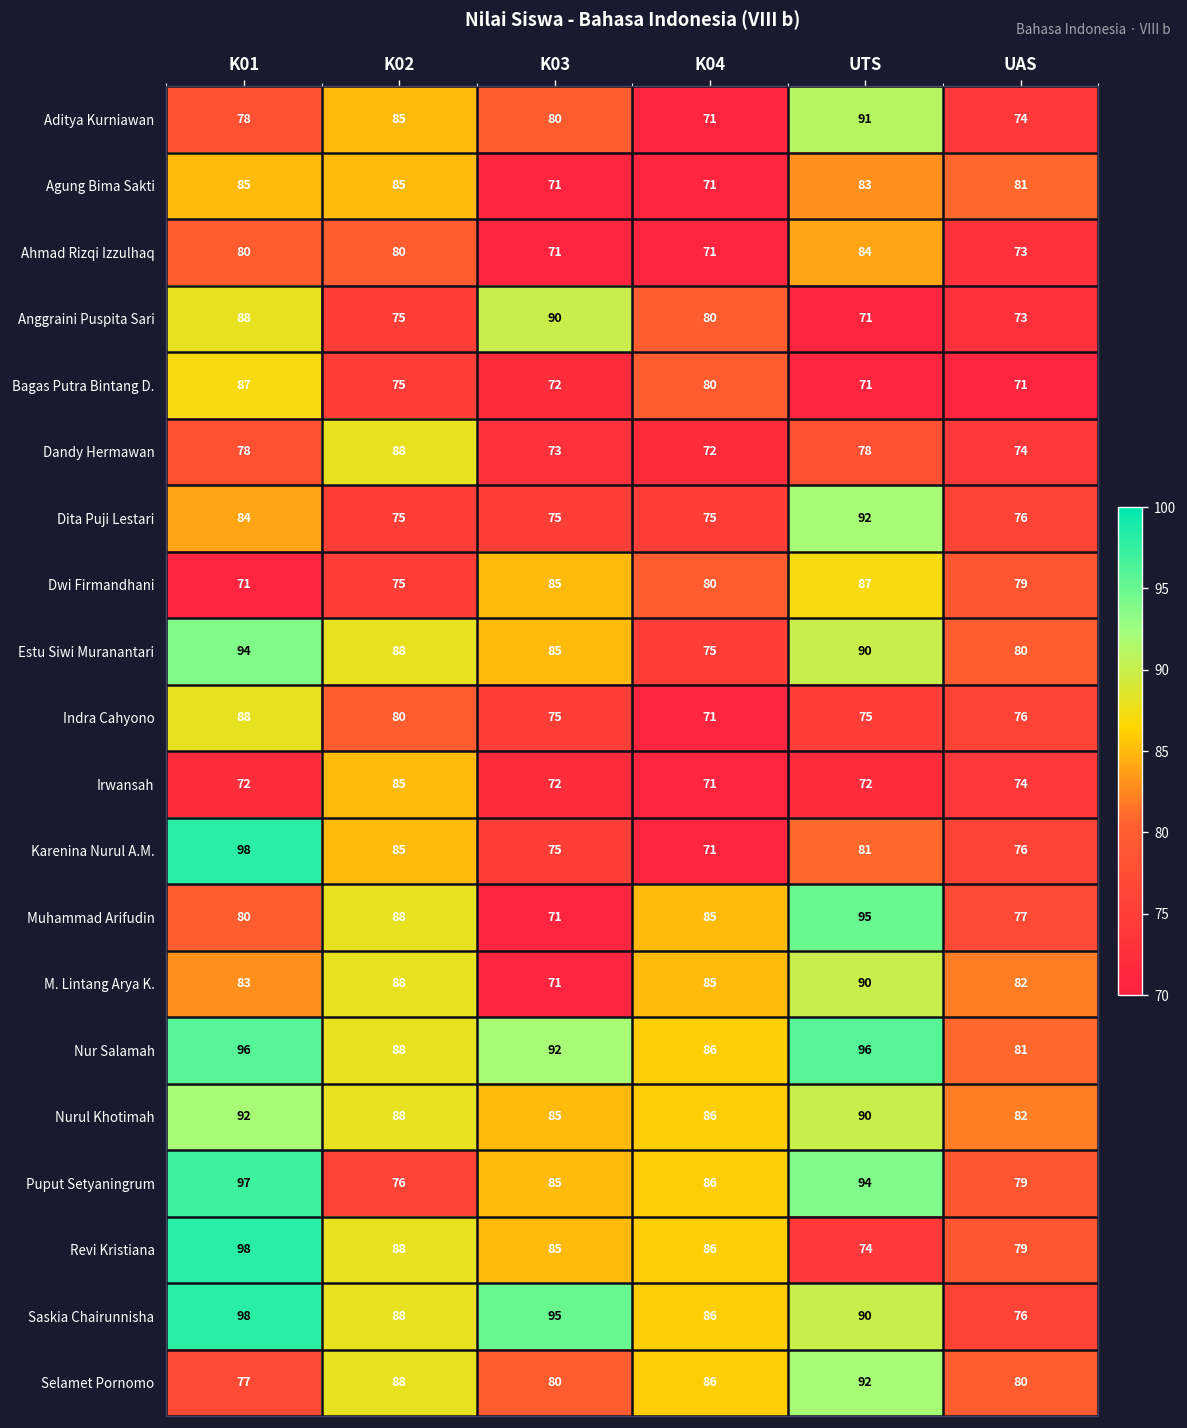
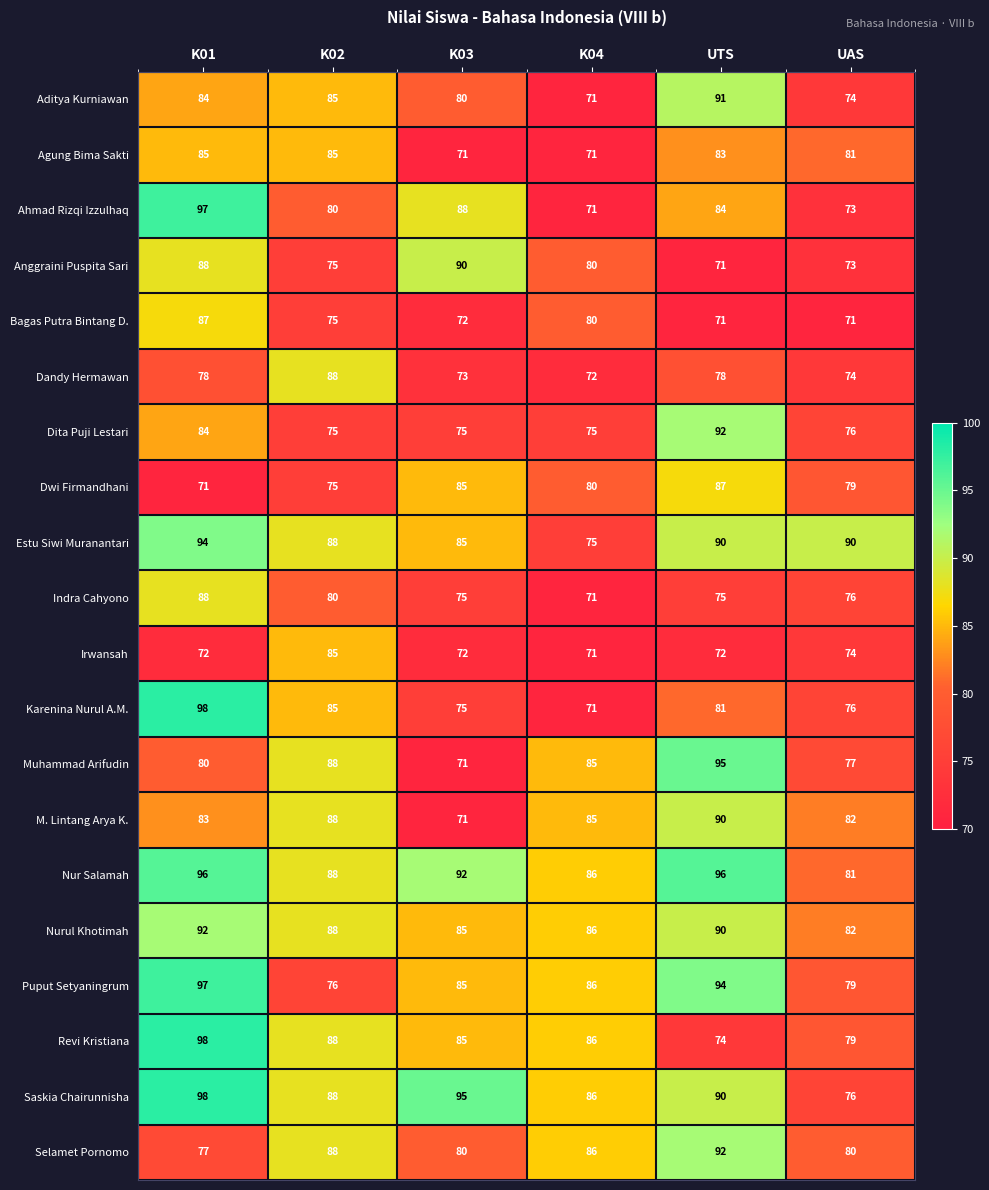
  {
    "Aditya Kurniawan": {
-     "K01": 78,
+     "K01": 84,
      "K02": 85,
      "K03": 80,
      "K04": 71,
      "UTS": 91,
      "UAS": 74
    },
    "Agung Bima Sakti": {
      "K01": 85,
      "K02": 85,
      "K03": 71,
      "K04": 71,
      "UTS": 83,
      "UAS": 81
    },
    "Ahmad Rizqi Izzulhaq": {
-     "K01": 80,
+     "K01": 97,
      "K02": 80,
-     "K03": 71,
+     "K03": 88,
      "K04": 71,
      "UTS": 84,
      "UAS": 73
    },
    "Anggraini Puspita Sari": {
      "K01": 88,
      "K02": 75,
      "K03": 90,
      "K04": 80,
      "UTS": 71,
      "UAS": 73
    },
    "Bagas Putra Bintang D.": {
      "K01": 87,
      "K02": 75,
      "K03": 72,
      "K04": 80,
      "UTS": 71,
      "UAS": 71
    },
    "Dandy Hermawan": {
      "K01": 78,
      "K02": 88,
      "K03": 73,
      "K04": 72,
      "UTS": 78,
      "UAS": 74
    },
    "Dita Puji Lestari": {
      "K01": 84,
      "K02": 75,
      "K03": 75,
      "K04": 75,
      "UTS": 92,
      "UAS": 76
    },
    "Dwi Firmandhani": {
      "K01": 71,
      "K02": 75,
      "K03": 85,
      "K04": 80,
      "UTS": 87,
      "UAS": 79
    },
    "Estu Siwi Muranantari": {
      "K01": 94,
      "K02": 88,
      "K03": 85,
      "K04": 75,
      "UTS": 90,
-     "UAS": 80
+     "UAS": 90
    },
    "Indra Cahyono": {
      "K01": 88,
      "K02": 80,
      "K03": 75,
      "K04": 71,
      "UTS": 75,
      "UAS": 76
    },
    "Irwansah": {
      "K01": 72,
      "K02": 85,
      "K03": 72,
      "K04": 71,
      "UTS": 72,
      "UAS": 74
    },
    "Karenina Nurul A.M.": {
      "K01": 98,
      "K02": 85,
      "K03": 75,
      "K04": 71,
      "UTS": 81,
      "UAS": 76
    },
    "Muhammad Arifudin": {
      "K01": 80,
      "K02": 88,
      "K03": 71,
      "K04": 85,
      "UTS": 95,
      "UAS": 77
    },
    "M. Lintang Arya K.": {
      "K01": 83,
      "K02": 88,
      "K03": 71,
      "K04": 85,
      "UTS": 90,
      "UAS": 82
    },
    "Nur Salamah": {
      "K01": 96,
      "K02": 88,
      "K03": 92,
      "K04": 86,
      "UTS": 96,
      "UAS": 81
    },
    "Nurul Khotimah": {
      "K01": 92,
      "K02": 88,
      "K03": 85,
      "K04": 86,
      "UTS": 90,
      "UAS": 82
    },
    "Puput Setyaningrum": {
      "K01": 97,
      "K02": 76,
      "K03": 85,
      "K04": 86,
      "UTS": 94,
      "UAS": 79
    },
    "Revi Kristiana": {
      "K01": 98,
      "K02": 88,
      "K03": 85,
      "K04": 86,
      "UTS": 74,
      "UAS": 79
    },
    "Saskia Chairunnisha": {
      "K01": 98,
      "K02": 88,
      "K03": 95,
      "K04": 86,
      "UTS": 90,
      "UAS": 76
    },
    "Selamet Pornomo": {
      "K01": 77,
      "K02": 88,
      "K03": 80,
      "K04": 86,
      "UTS": 92,
      "UAS": 80
    }
  }
